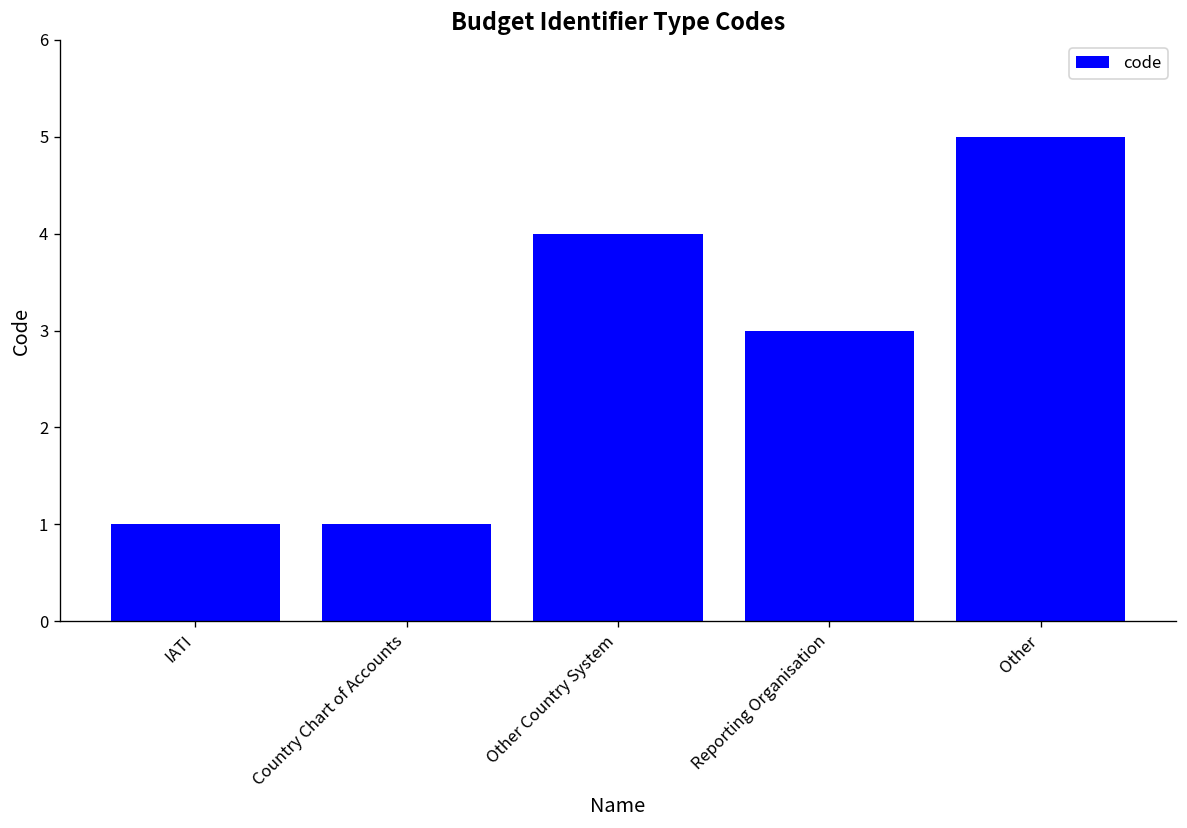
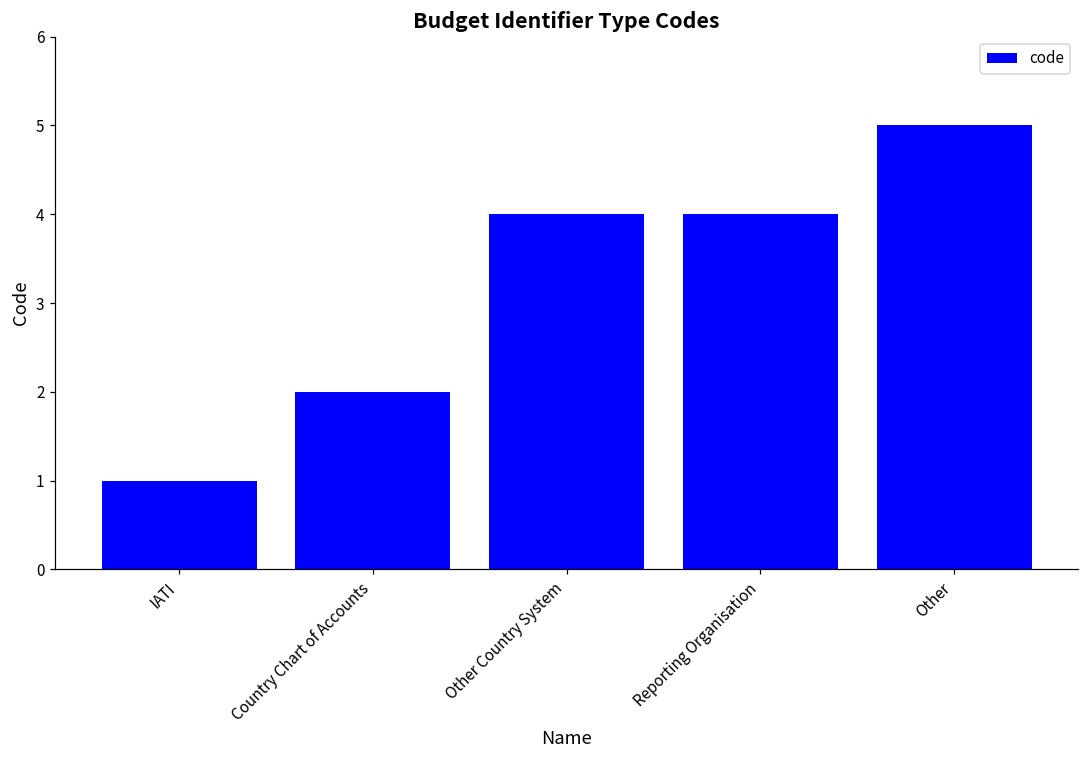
  {
    "IATI": 1,
-   "Country Chart of Accounts": 1,
+   "Country Chart of Accounts": 2,
    "Other Country System": 4,
-   "Reporting Organisation": 3,
+   "Reporting Organisation": 4,
    "Other": 5
  }
